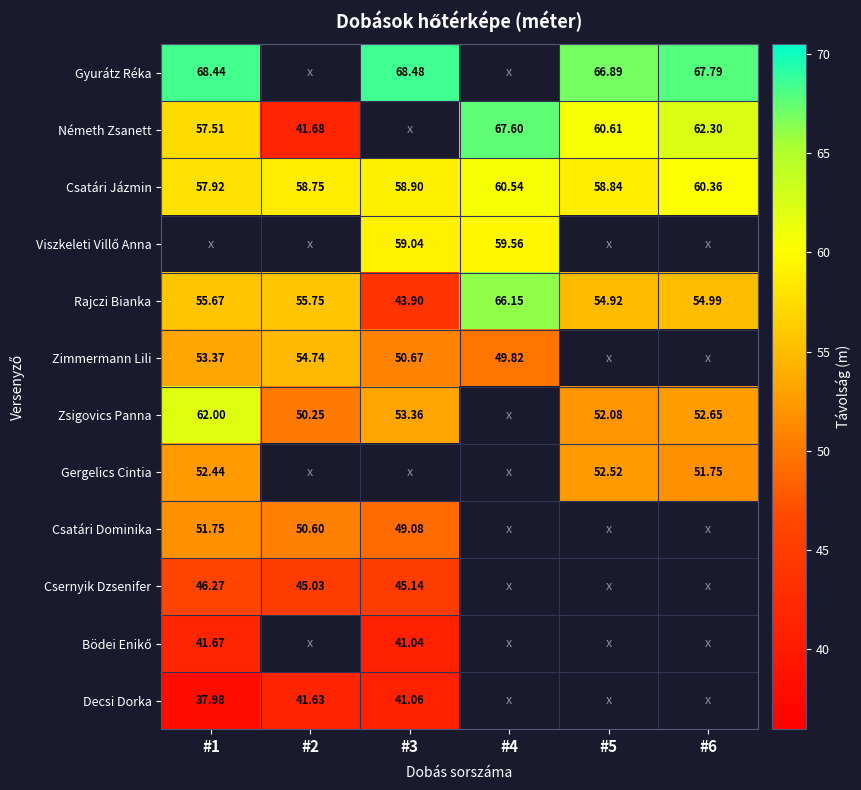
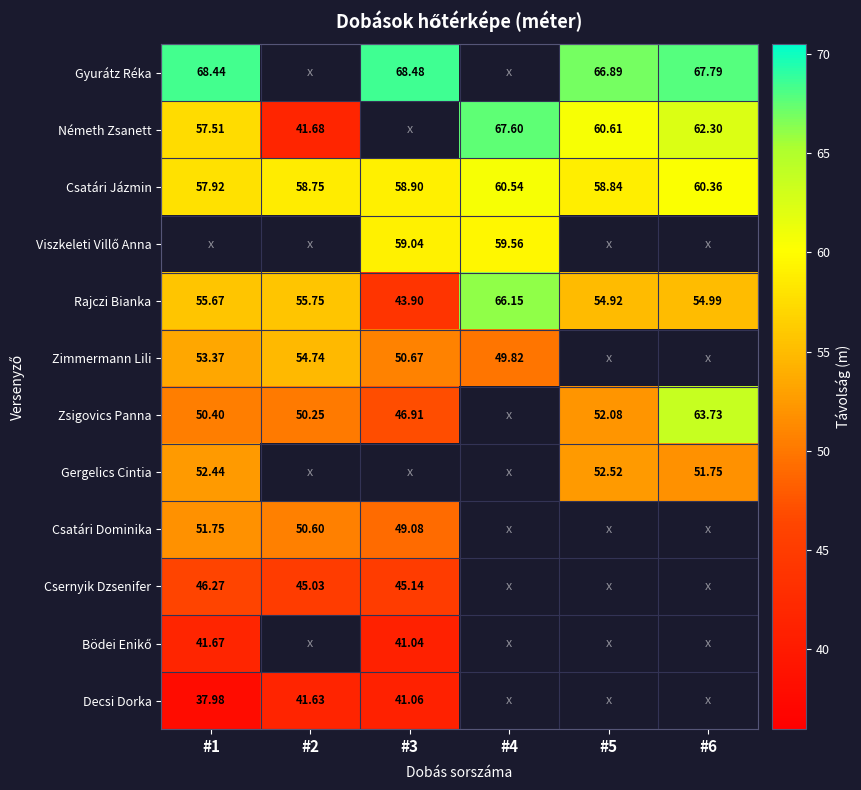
  {
    "Gyurátz Réka": {
      "#1": 68.44,
      "#3": 68.48,
      "#5": 66.89,
      "#6": 67.79
    },
    "Németh Zsanett": {
      "#1": 57.51,
      "#2": 41.68,
      "#4": 67.60,
      "#5": 60.61,
      "#6": 62.30
    },
    "Csatári Jázmin": {
      "#1": 57.92,
      "#2": 58.75,
      "#3": 58.90,
      "#4": 60.54,
      "#5": 58.84,
      "#6": 60.36
    },
    "Viszkeleti Villő Anna": {
      "#3": 59.04,
      "#4": 59.56
    },
    "Rajczi Bianka": {
      "#1": 55.67,
      "#2": 55.75,
      "#3": 43.90,
      "#4": 66.15,
      "#5": 54.92,
      "#6": 54.99
    },
    "Zimmermann Lili": {
      "#1": 53.37,
      "#2": 54.74,
      "#3": 50.67,
      "#4": 49.82
    },
    "Zsigovics Panna": {
-     "#1": 62.00,
+     "#1": 50.40,
      "#2": 50.25,
-     "#3": 53.36,
+     "#3": 46.91,
      "#5": 52.08,
-     "#6": 52.65
+     "#6": 63.73
    },
    "Gergelics Cintia": {
      "#1": 52.44,
      "#5": 52.52,
      "#6": 51.75
    },
    "Csatári Dominika": {
      "#1": 51.75,
      "#2": 50.60,
      "#3": 49.08
    },
    "Csernyik Dzsenifer": {
      "#1": 46.27,
      "#2": 45.03,
      "#3": 45.14
    },
    "Bödei Enikő": {
      "#1": 41.67,
      "#3": 41.04
    },
    "Decsi Dorka": {
      "#1": 37.98,
      "#2": 41.63,
      "#3": 41.06
    }
  }
